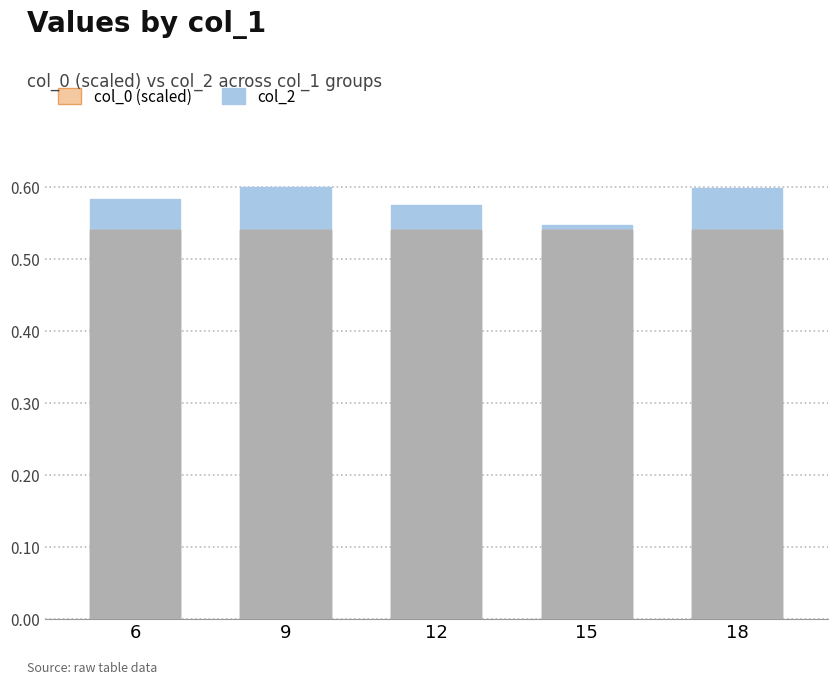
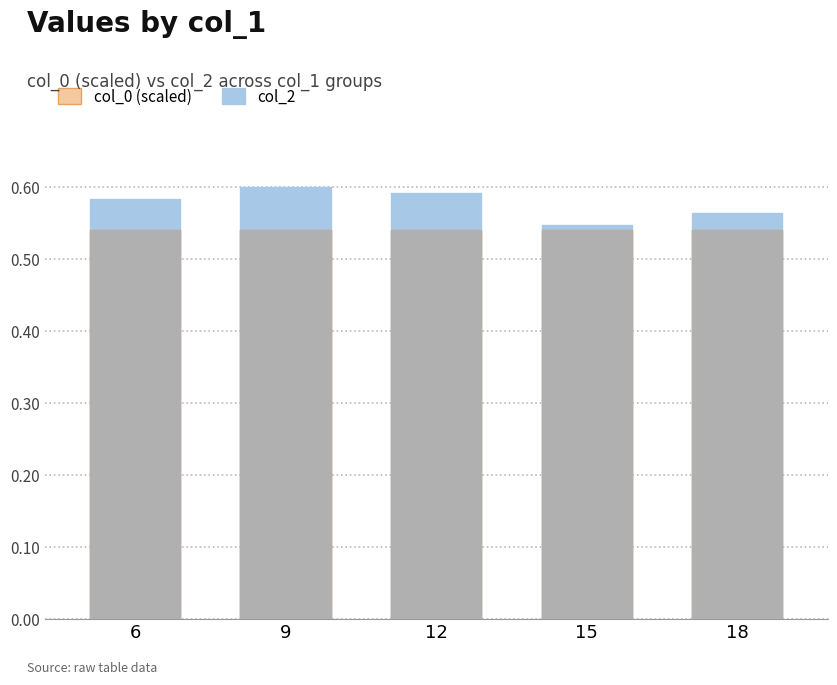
  {
    "col_2": {
      "6": 0.58,
      "9": 0.60,
-     "12": 0.58,
+     "12": 0.59,
      "15": 0.55,
-     "18": 0.60
+     "18": 0.56
    }
  }
